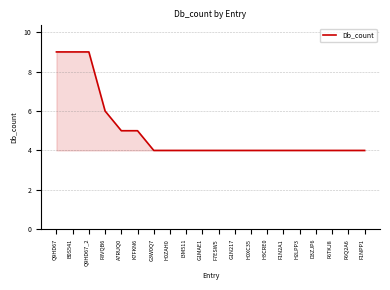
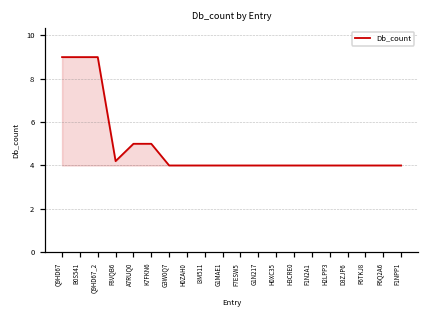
  {
    "Q9HD67": 9.0,
    "B0S541": 9.0,
    "Q9HD67_2": 9.0,
-   "F8VQB6": 6.0,
+   "F8VQB6": 4.2,
    "A7RUQ0": 5.0,
    "K7FKN6": 5.0,
    "G3W0Q7": 4.0,
    "H0ZAH0": 4.0,
    "I3M511": 4.0,
    "G1MAE1": 4.0,
    "F7ESW5": 4.0,
    "G1N217": 4.0,
    "H0XC35": 4.0,
    "H3CRE0": 4.0,
    "F1N2A1": 4.0,
    "H2LPP3": 4.0,
    "D3ZJP6": 4.0,
    "F6TKJ8": 4.0,
    "F6Q2A6": 4.0,
    "F1NPP1": 4.0
  }
